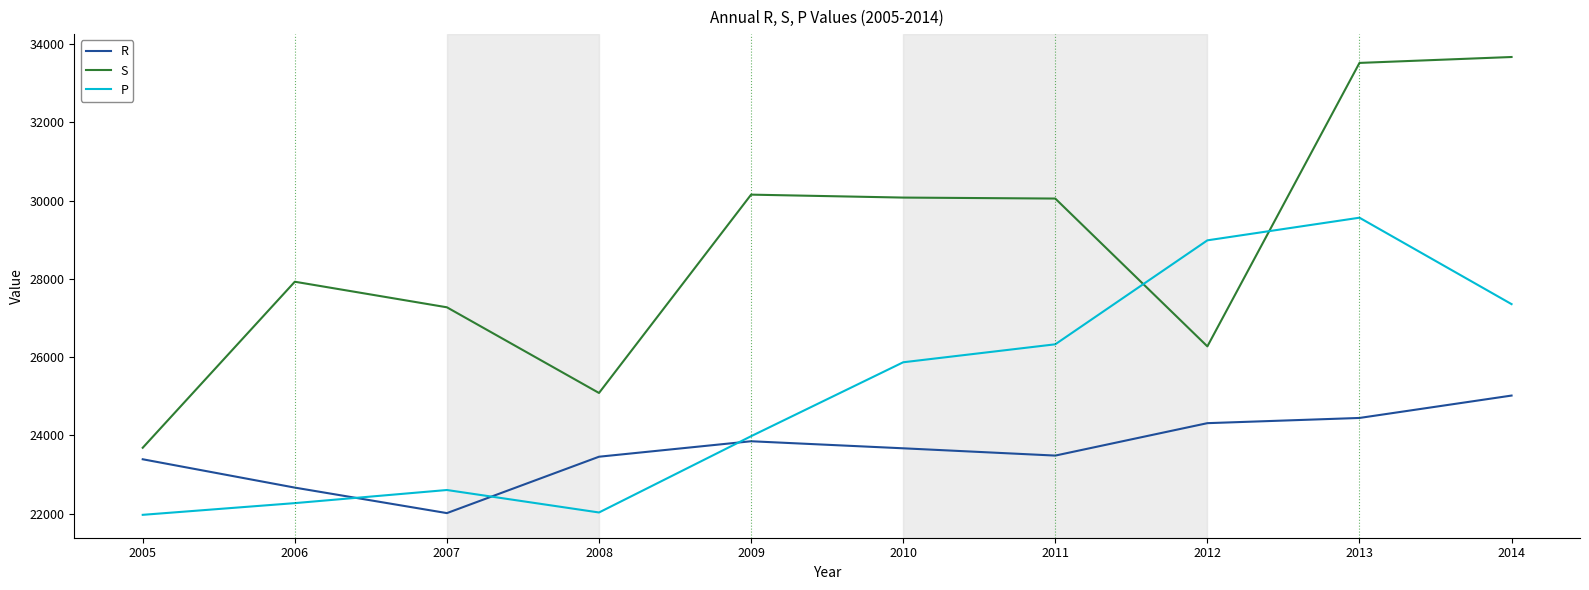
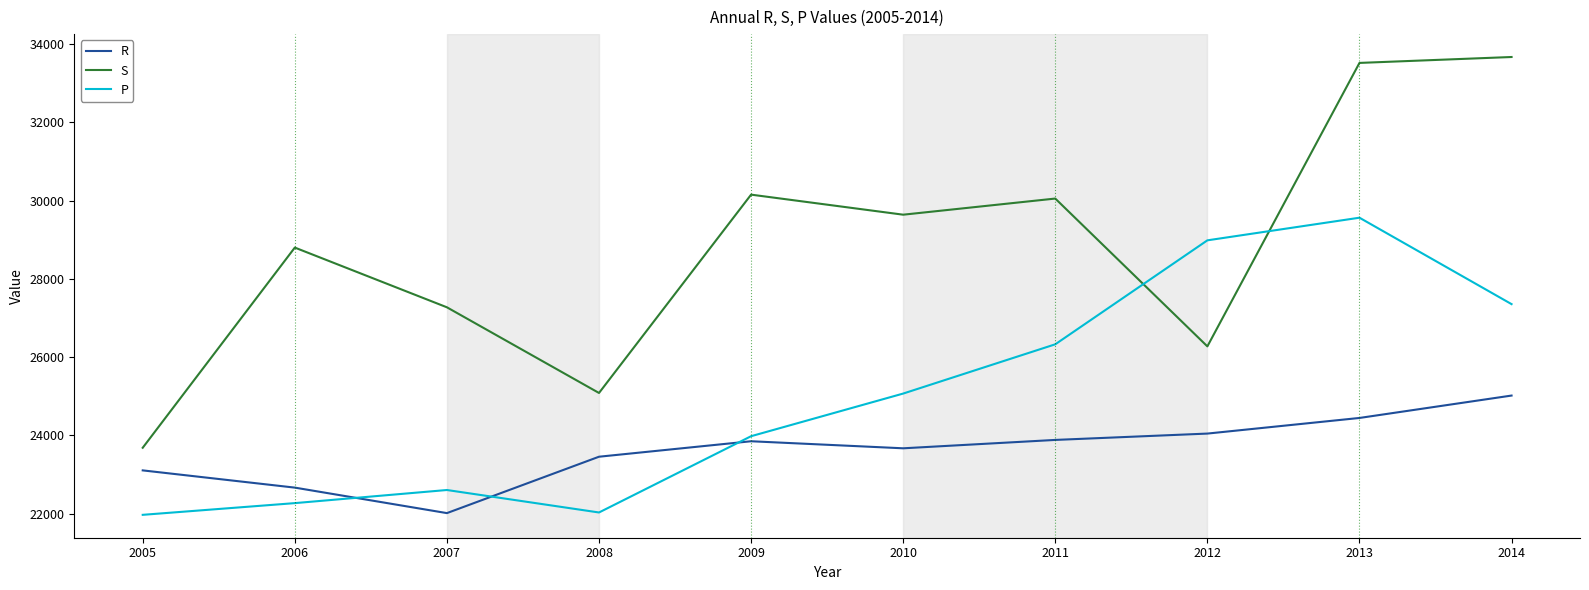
  {
    "R": {
-     "2005": 23400,
+     "2005": 23100,
      "2006": 22700,
      "2007": 22000,
      "2008": 23500,
      "2009": 23900,
      "2010": 23700,
-     "2011": 23500,
-     "2012": 24300,
+     "2011": 23900,
+     "2012": 24000,
      "2013": 24400,
      "2014": 25000
    },
    "S": {
      "2005": 23700,
-     "2006": 27900,
+     "2006": 28800,
      "2007": 27300,
      "2008": 25100,
      "2009": 30200,
-     "2010": 30100,
+     "2010": 29600,
      "2011": 30100,
      "2012": 26300,
      "2013": 33500,
      "2014": 33700
    },
    "P": {
      "2005": 22000,
      "2006": 22300,
      "2007": 22600,
      "2008": 22000,
      "2009": 24000,
-     "2010": 25900,
+     "2010": 25100,
      "2011": 26300,
      "2012": 29000,
      "2013": 29600,
      "2014": 27400
    }
  }
